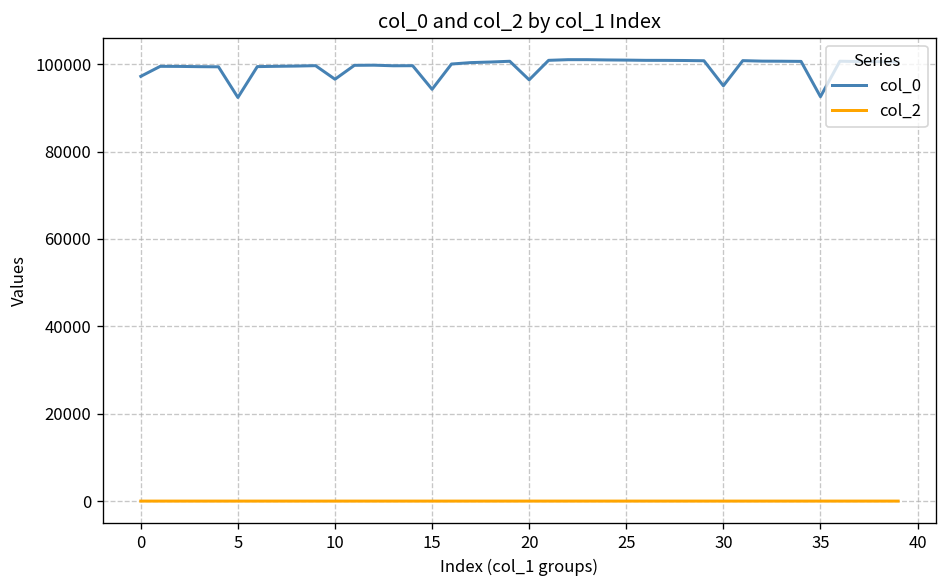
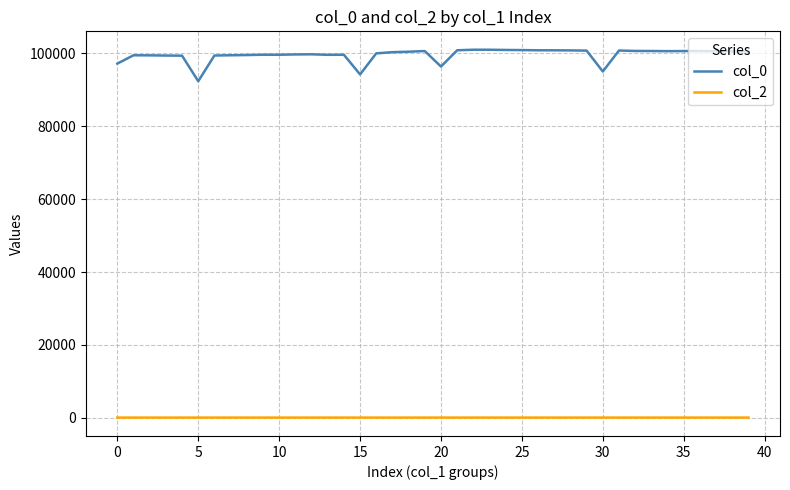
  {
    "col_0": {
      "0": 97000,
      "5": 92000,
-     "10": 97000,
+     "10": 100000,
      "15": 94000,
      "20": 96000,
      "25": 101000,
      "30": 95000,
-     "35": 93000
+     "35": 101000
    },
    "col_2": {
      "0": 0,
      "5": 0,
      "10": 0,
      "15": 0,
      "20": 0,
      "25": 0,
      "30": 0,
      "35": 0
    }
  }
